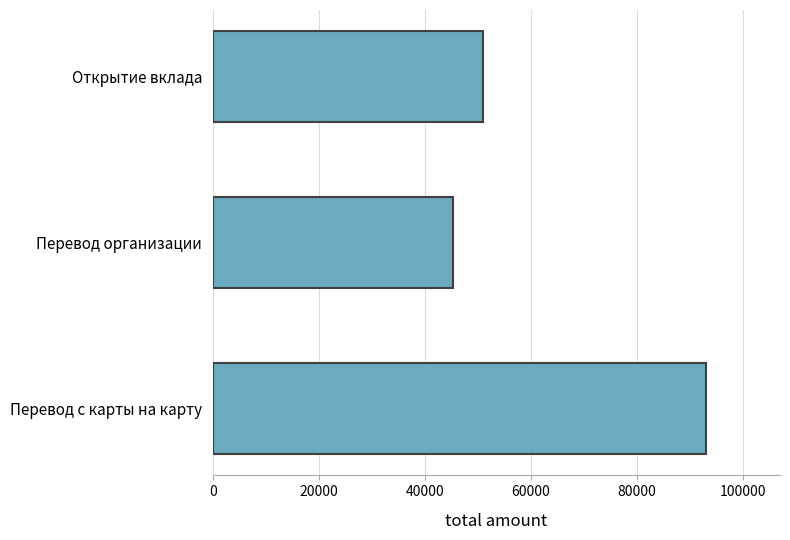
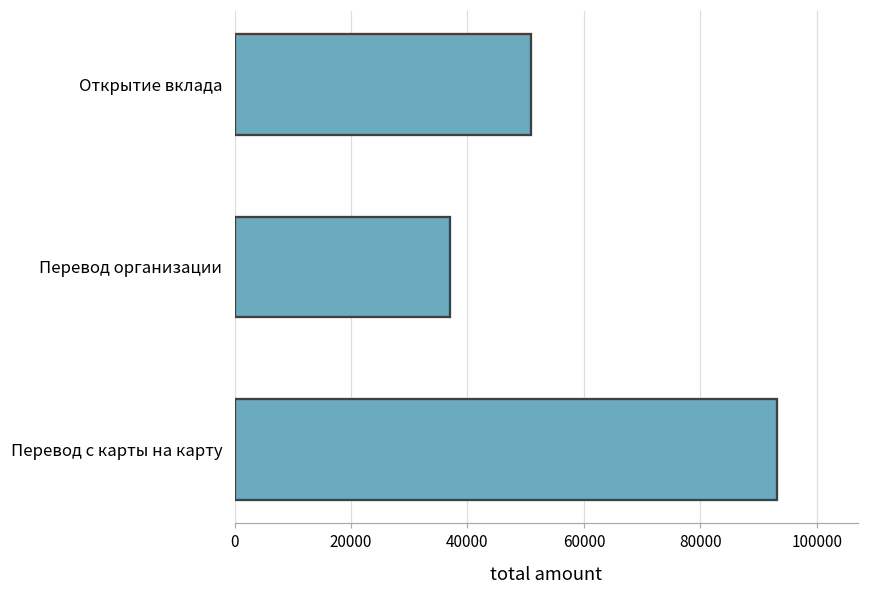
  {
    "Открытие вклада": 51000,
-   "Перевод организации": 45000,
+   "Перевод организации": 37000,
    "Перевод с карты на карту": 93000
  }
